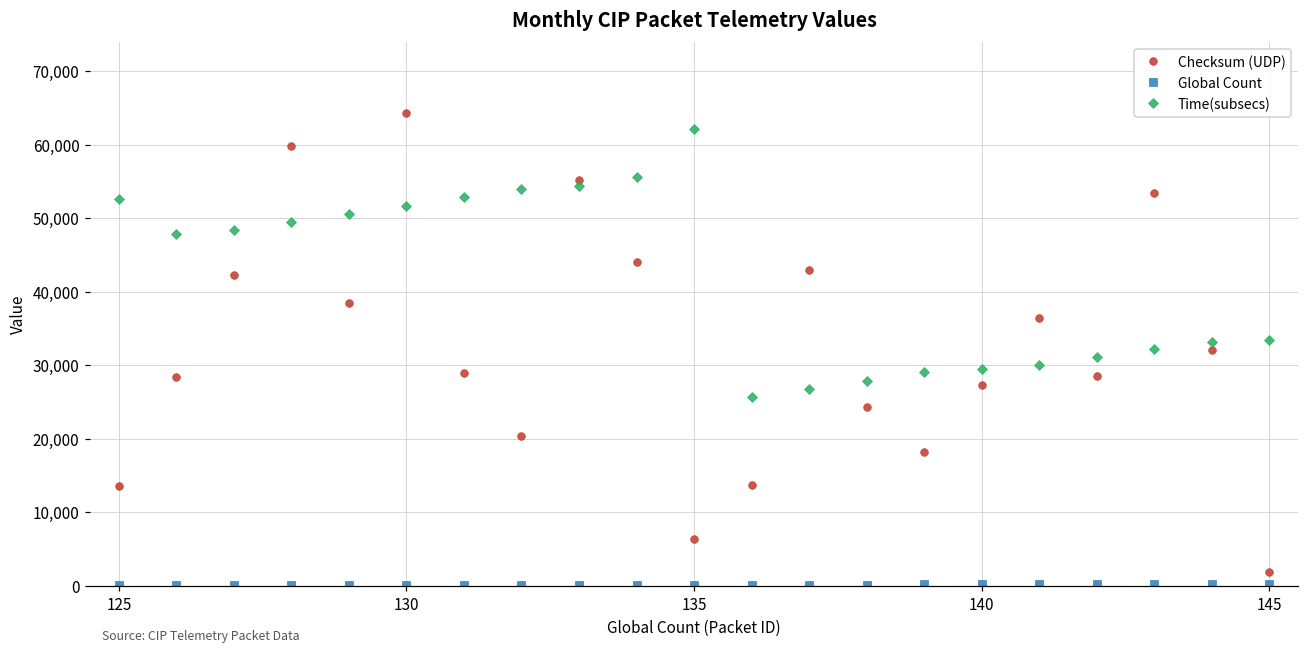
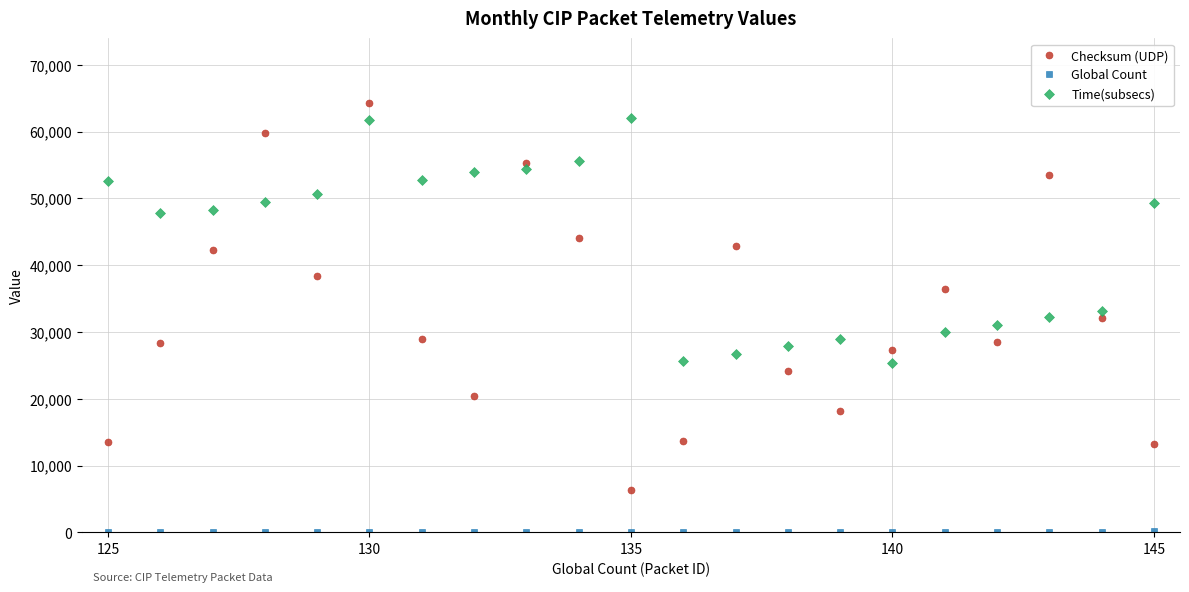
  {
    "Checksum (UDP)": {
      "125": "14,000",
      "130": "64,000",
      "135": "6,000",
      "140": "27,000",
-     "145": "2,000"
+     "145": "13,000"
    },
    "Global Count": {
      "125": "0",
      "130": "0",
      "135": "0",
      "140": "0",
      "145": "0"
    },
    "Time(subsecs)": {
      "125": "53,000",
-     "130": "52,000",
+     "130": "62,000",
      "135": "62,000",
-     "140": "29,000",
-     "145": "33,000"
+     "140": "25,000",
+     "145": "49,000"
    }
  }
